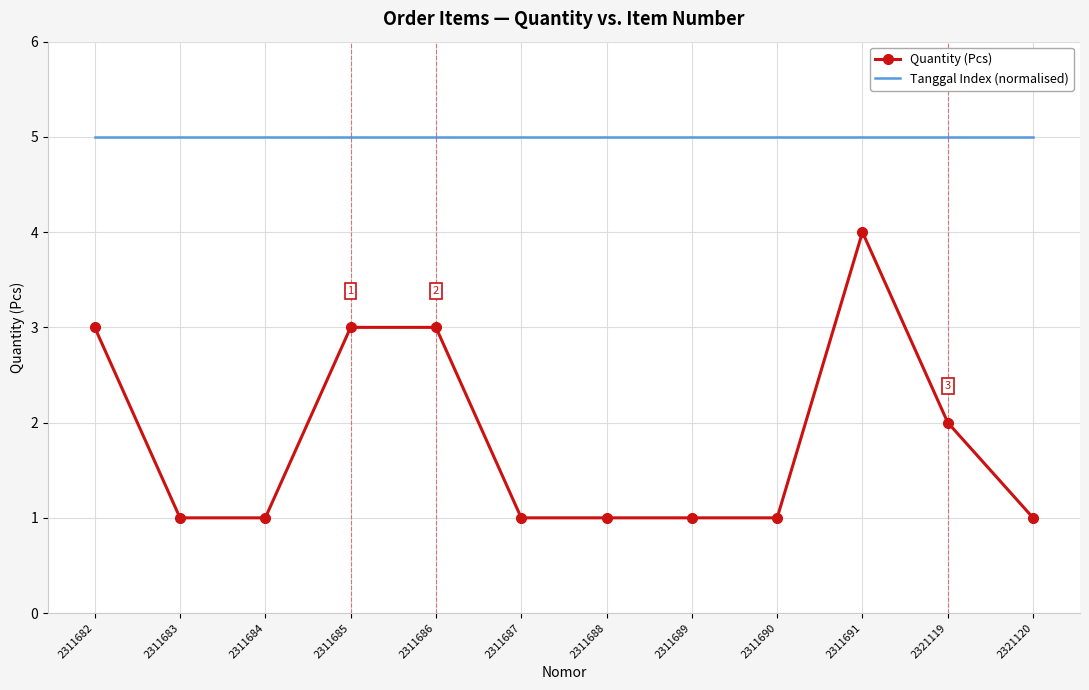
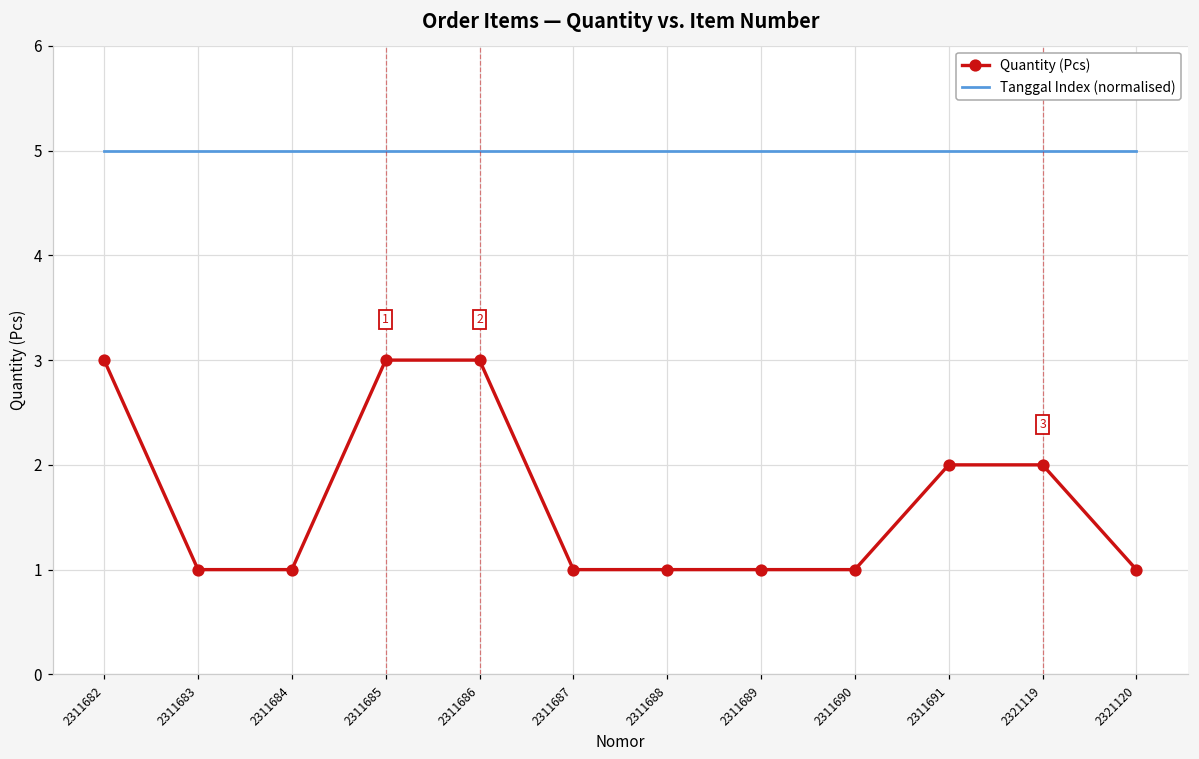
  {
    "Quantity (Pcs)": {
      "2311682": 3,
      "2311683": 1,
      "2311684": 1,
      "2311685": 3,
      "2311686": 3,
      "2311687": 1,
      "2311688": 1,
      "2311689": 1,
      "2311690": 1,
-     "2311691": 4,
+     "2311691": 2,
      "2321119": 2,
      "2321120": 1
    },
    "Tanggal Index (normalised)": {
      "2311682": 5,
      "2311683": 5,
      "2311684": 5,
      "2311685": 5,
      "2311686": 5,
      "2311687": 5,
      "2311688": 5,
      "2311689": 5,
      "2311690": 5,
      "2311691": 5,
      "2321119": 5,
      "2321120": 5
    }
  }
